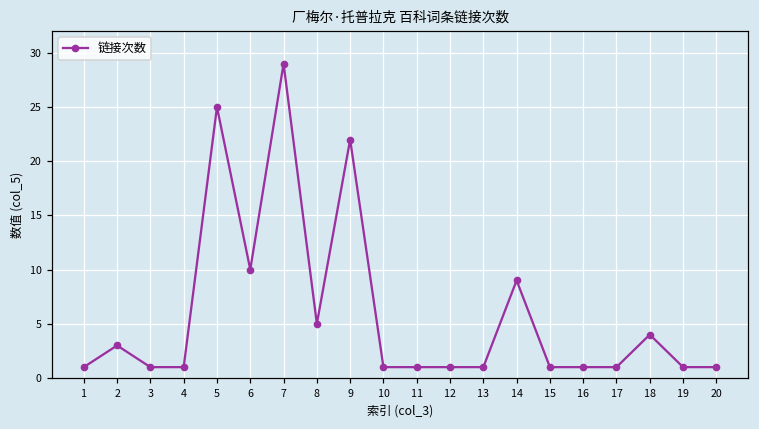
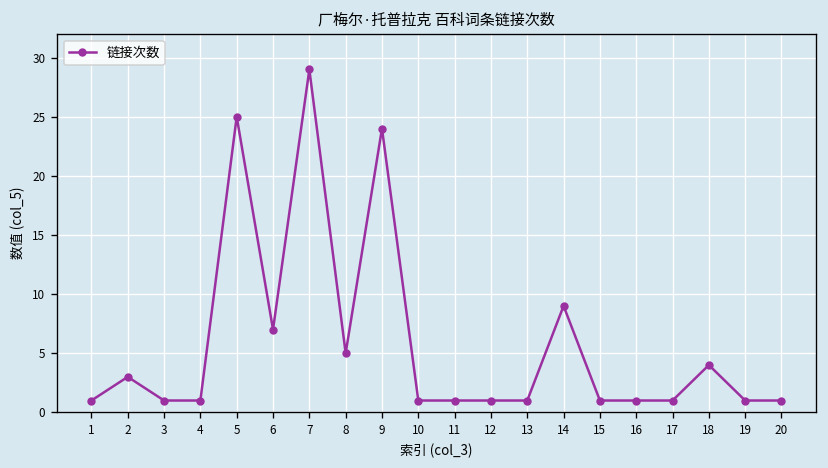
  {
    "1": 1,
    "2": 3,
    "3": 1,
    "4": 1,
    "5": 25,
-   "6": 10,
+   "6": 7,
    "7": 29,
    "8": 5,
-   "9": 22,
+   "9": 24,
    "10": 1,
    "11": 1,
    "12": 1,
    "13": 1,
    "14": 9,
    "15": 1,
    "16": 1,
    "17": 1,
    "18": 4,
    "19": 1,
    "20": 1
  }
